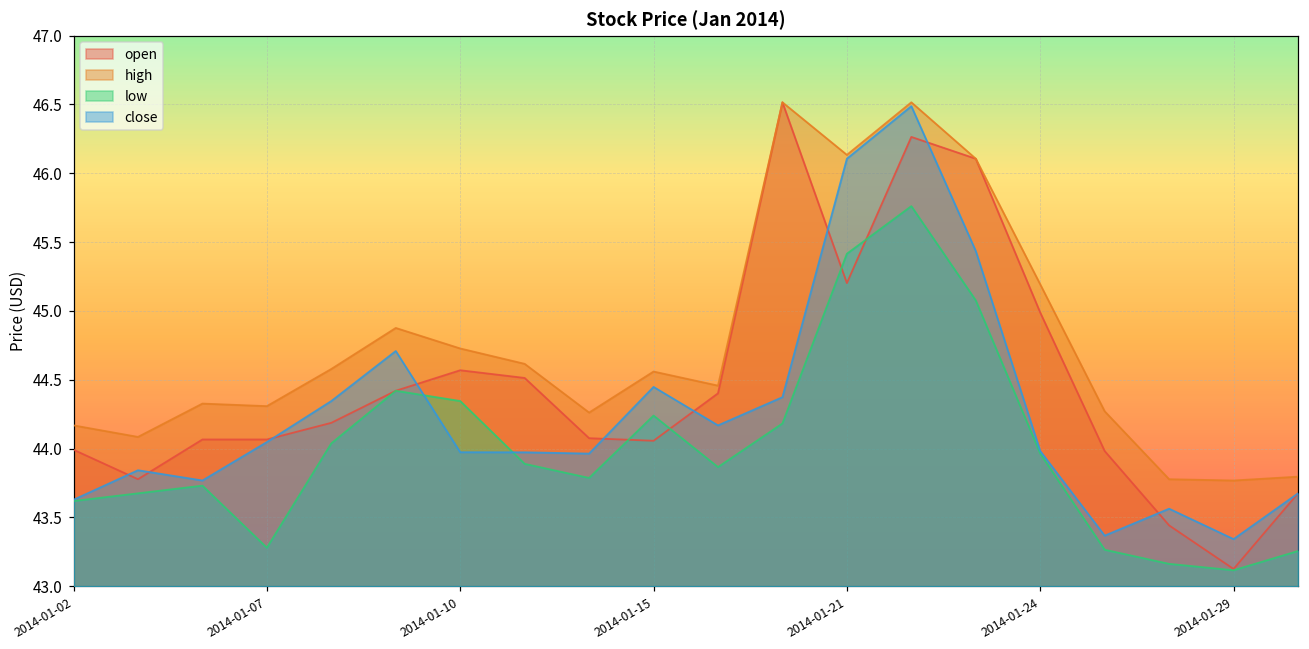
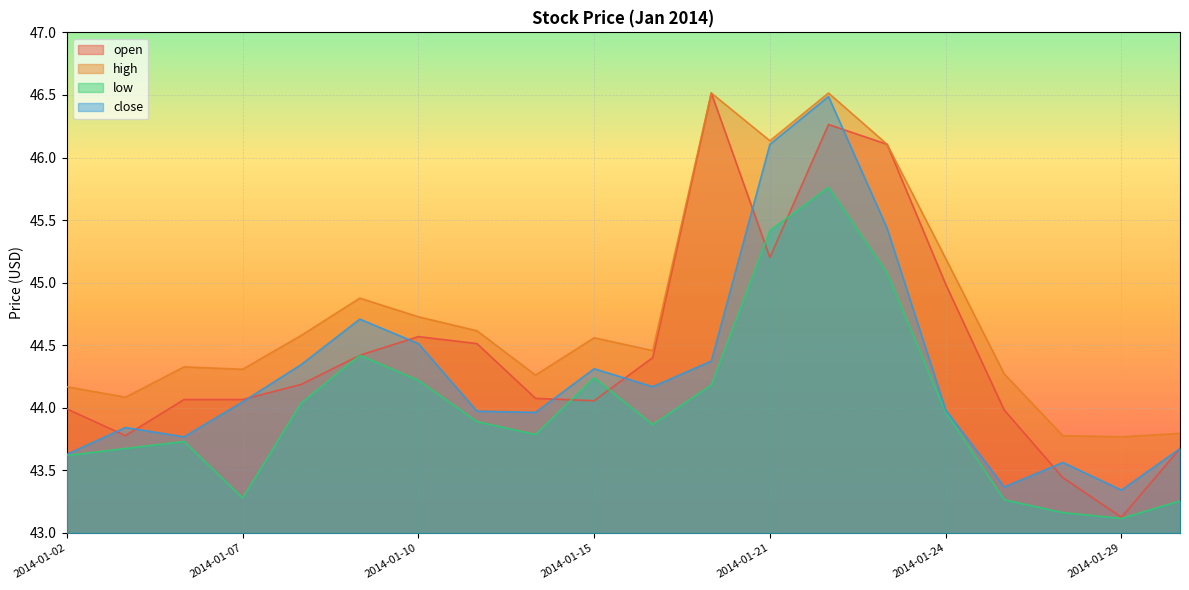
  {
    "low": {
      "2014-01-07": 43.28,
-     "2014-01-10": 44.35,
+     "2014-01-10": 44.22,
      "2014-01-15": 44.24,
      "2014-01-21": 45.42
    },
    "close": {
-     "2014-01-10": 43.97,
-     "2014-01-15": 44.45,
+     "2014-01-10": 44.51,
+     "2014-01-15": 44.31,
      "2014-01-21": 46.11,
      "2014-01-29": 43.34
    }
  }
